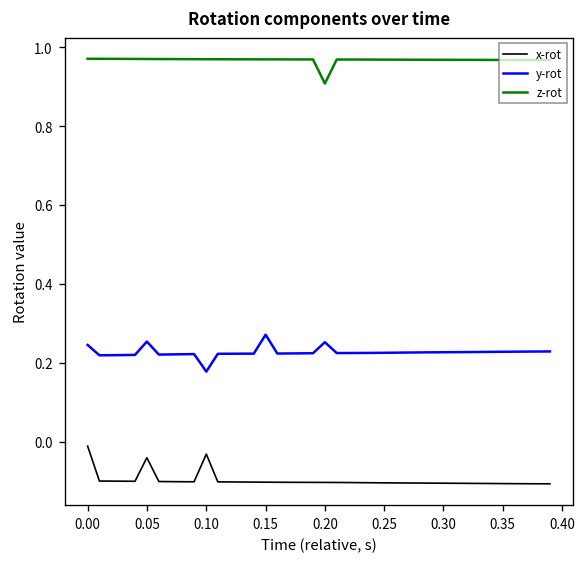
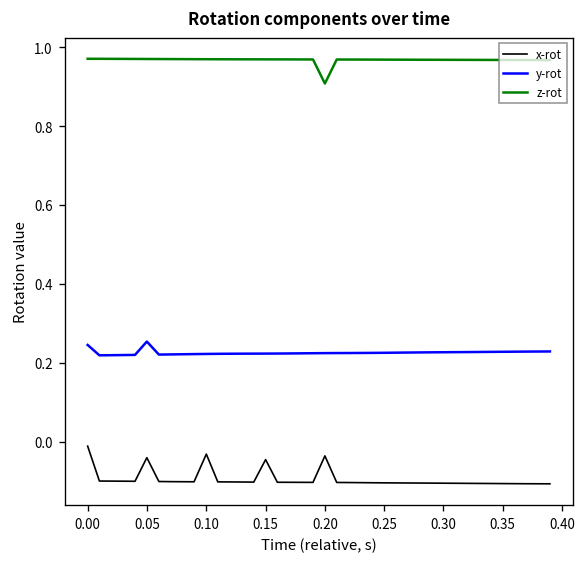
  {
    "x-rot": {
      "0.00": -0.01,
      "0.05": -0.04,
      "0.10": -0.03,
-     "0.15": -0.10,
-     "0.20": -0.10,
+     "0.15": -0.05,
+     "0.20": -0.04,
      "0.30": -0.10
    },
    "y-rot": {
      "0.00": 0.25,
      "0.05": 0.25,
-     "0.10": 0.18,
-     "0.15": 0.27,
-     "0.20": 0.25,
+     "0.10": 0.22,
+     "0.15": 0.22,
+     "0.20": 0.22,
      "0.30": 0.23
    },
    "z-rot": {
      "0.00": 0.97,
      "0.05": 0.97,
      "0.10": 0.97,
      "0.15": 0.97,
      "0.20": 0.91,
      "0.30": 0.97
    }
  }
